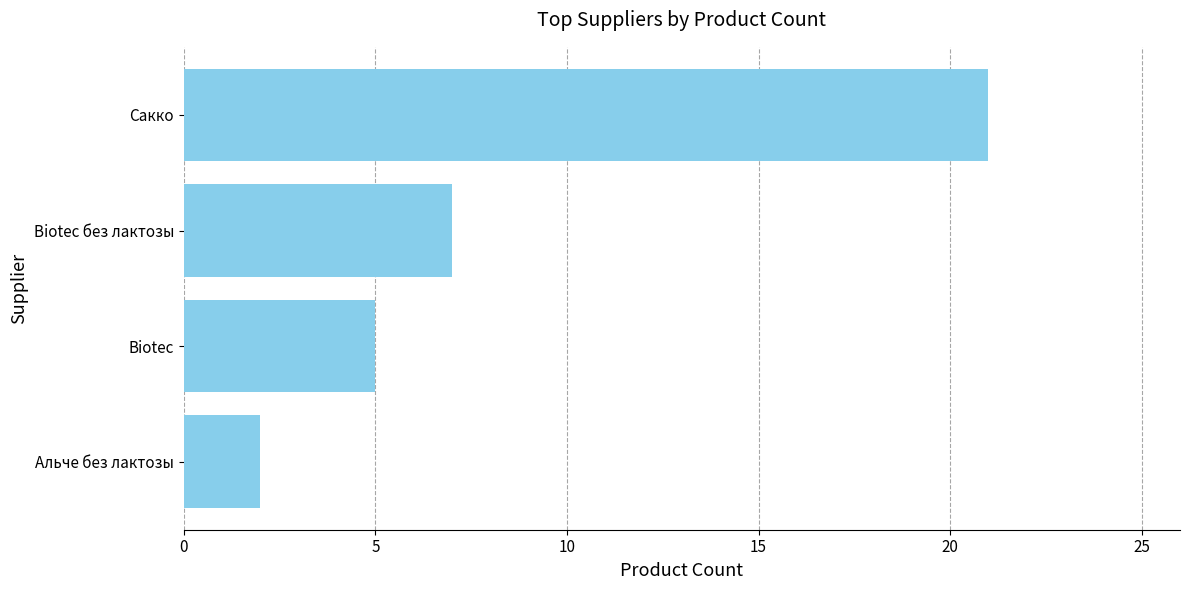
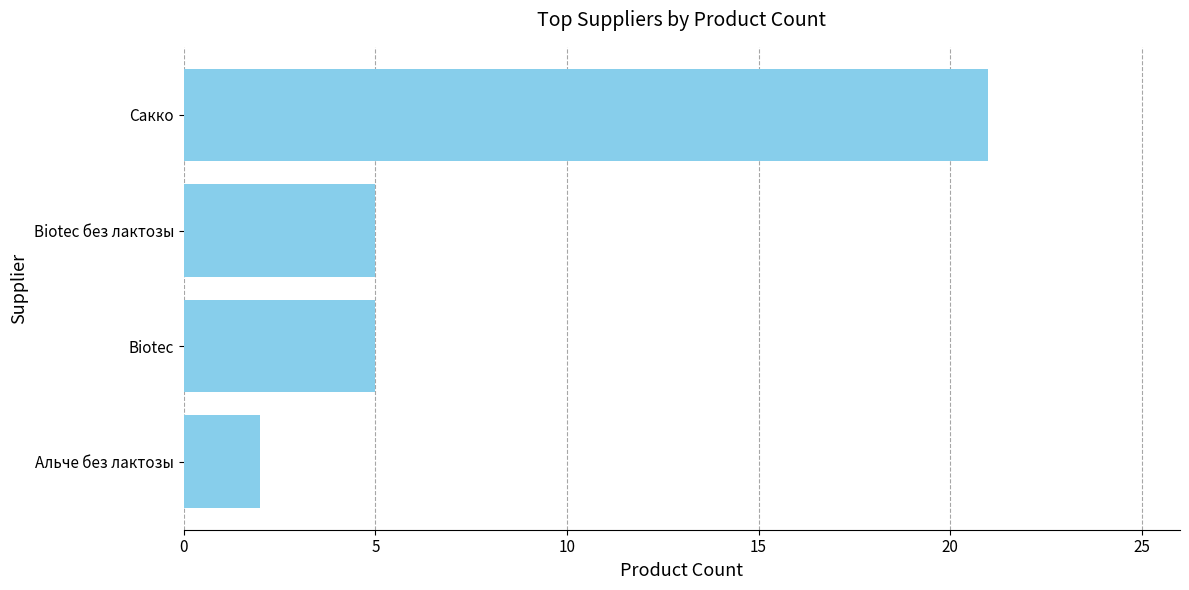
  {
    "Сакко": 21,
-   "Biotec без лактозы": 7,
+   "Biotec без лактозы": 5,
    "Biotec": 5,
    "Альче без лактозы": 2
  }
